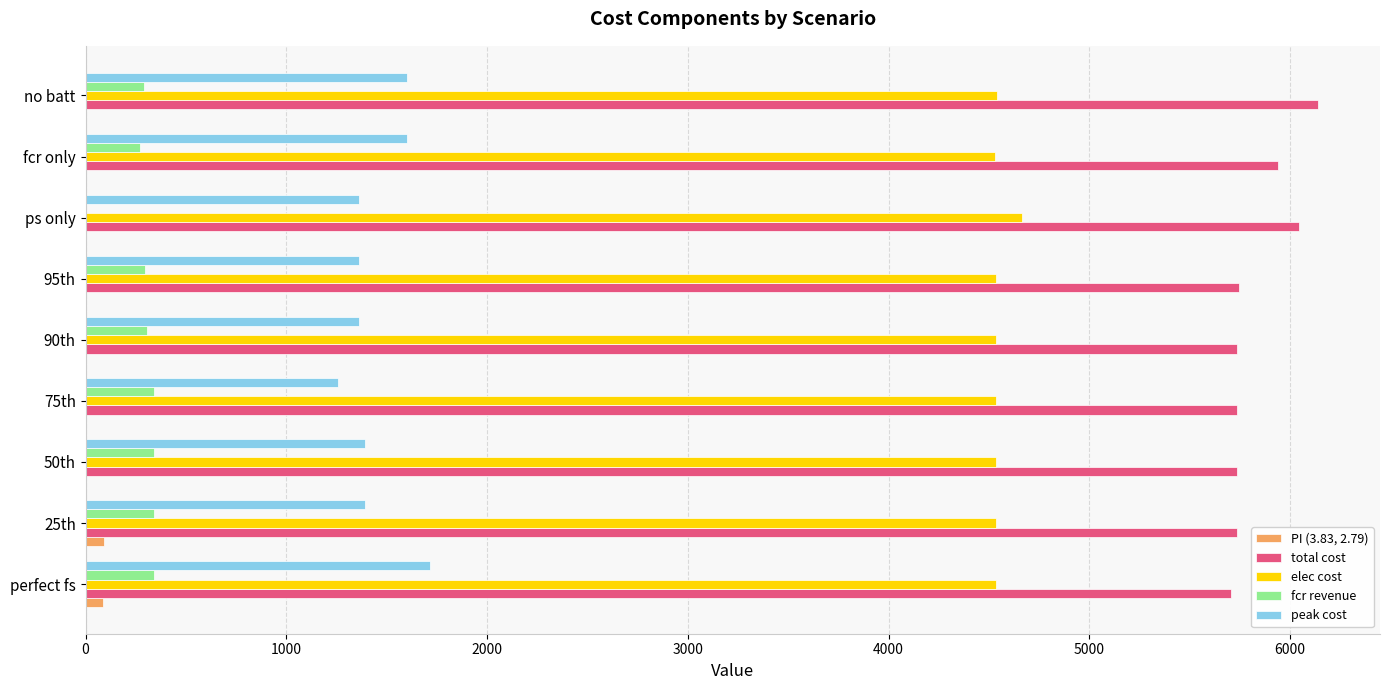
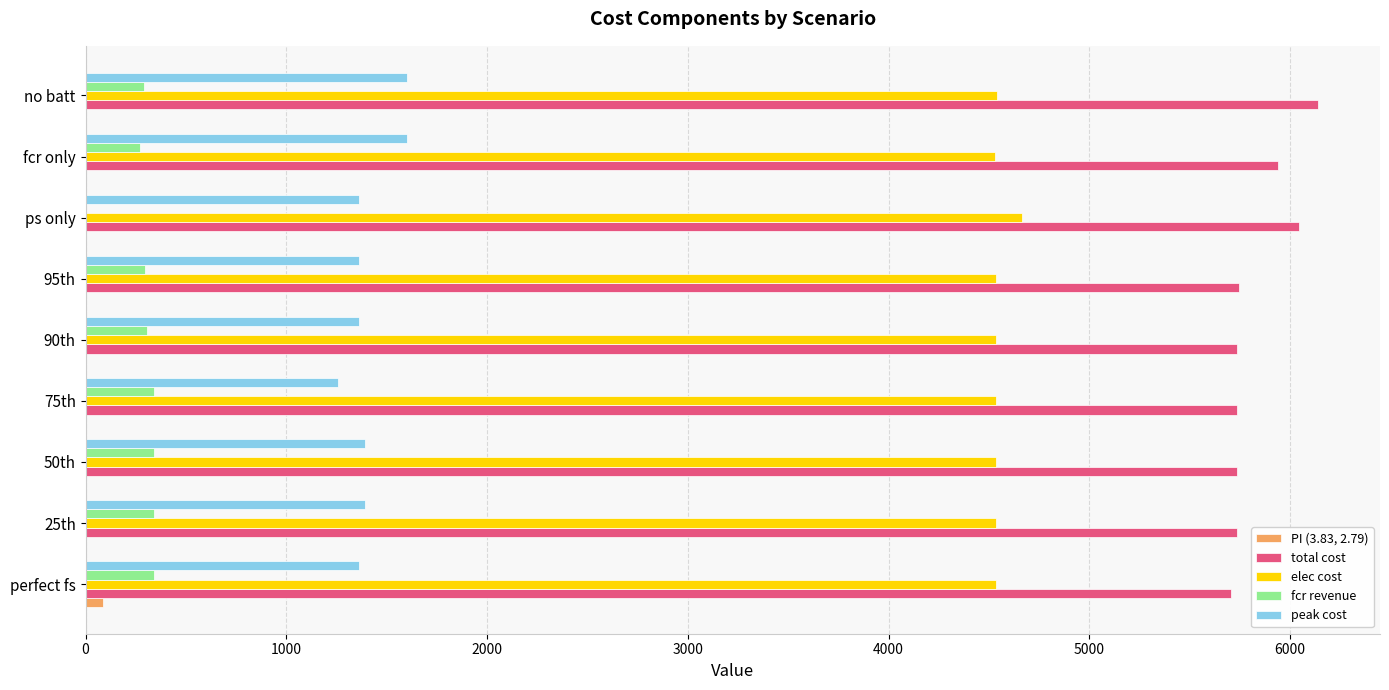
  {
    "PI (3.83, 2.79)": {
      "no batt": 0,
-     "25th": 90,
+     "25th": 0,
      "perfect fs": 90
    },
    "total cost": {
      "no batt": 6140,
      "fcr only": 5940,
      "ps only": 6050,
      "95th": 5750,
      "90th": 5740,
      "75th": 5740,
      "50th": 5740,
      "25th": 5740,
      "perfect fs": 5700
    },
    "elec cost": {
      "no batt": 4540,
      "fcr only": 4530,
      "ps only": 4670,
      "95th": 4530,
      "90th": 4530,
      "75th": 4530,
      "50th": 4530,
      "25th": 4530,
      "perfect fs": 4530
    },
    "fcr revenue": {
      "no batt": 290,
      "fcr only": 270,
      "ps only": 0,
      "95th": 300,
      "90th": 310,
      "75th": 340,
      "50th": 340,
      "25th": 340,
      "perfect fs": 340
    },
    "peak cost": {
      "no batt": 1600,
      "fcr only": 1600,
      "ps only": 1360,
      "95th": 1360,
      "90th": 1360,
      "75th": 1260,
      "50th": 1390,
      "25th": 1390,
-     "perfect fs": 1710
+     "perfect fs": 1360
    }
  }
